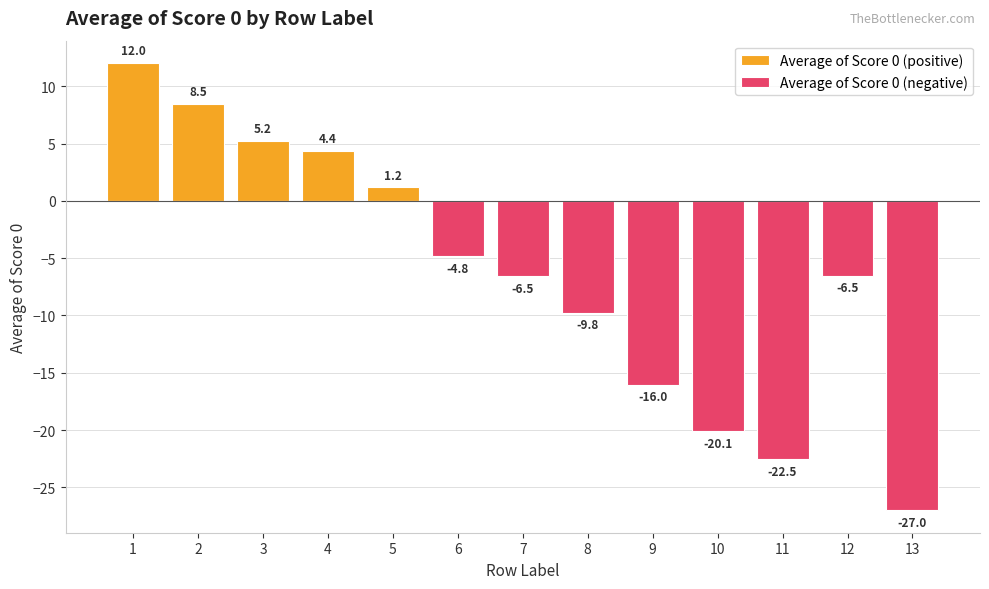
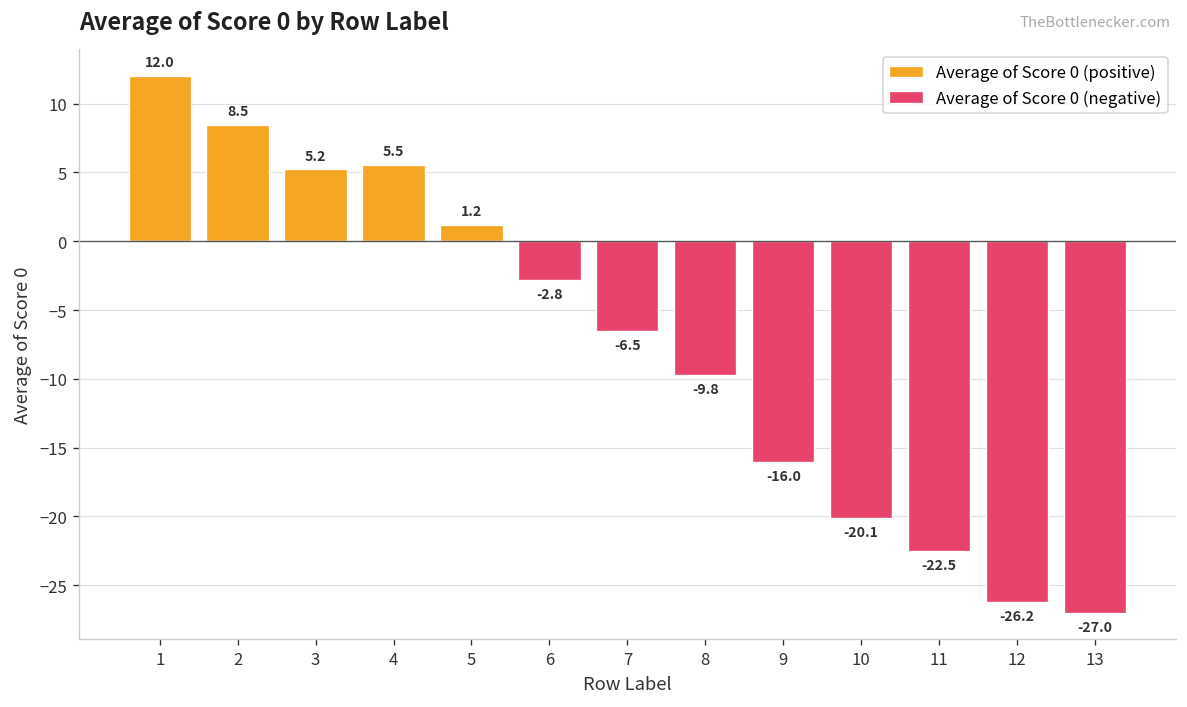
  {
    "Average of Score 0 (positive)": {
      "1": 12.0,
      "2": 8.5,
      "3": 5.2,
-     "4": 4.4,
+     "4": 5.5,
      "5": 1.2
    },
    "Average of Score 0 (negative)": {
-     "6": -4.8,
+     "6": -2.8,
      "7": -6.5,
      "8": -9.8,
      "9": -16.0,
      "10": -20.1,
      "11": -22.5,
-     "12": -6.5,
+     "12": -26.2,
      "13": -27.0
    }
  }
